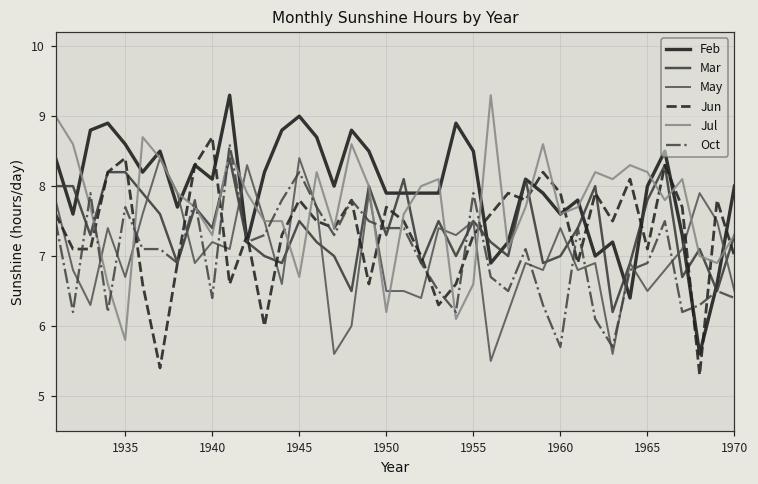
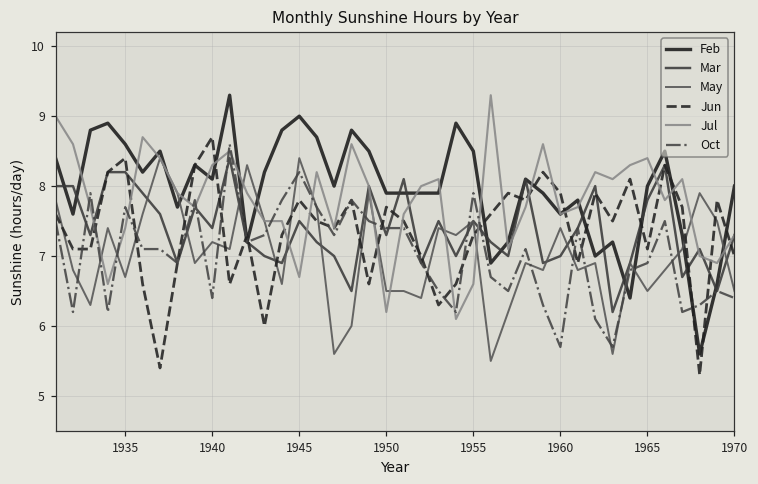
  {
    "Jul": {
-     "1935": 5.8,
-     "1940": 7.3,
+     "1935": 7.4,
+     "1940": 8.3,
      "1945": 6.7,
      "1950": 6.2,
      "1955": 6.6,
-     "1965": 8.2
+     "1965": 8.4
    }
  }
